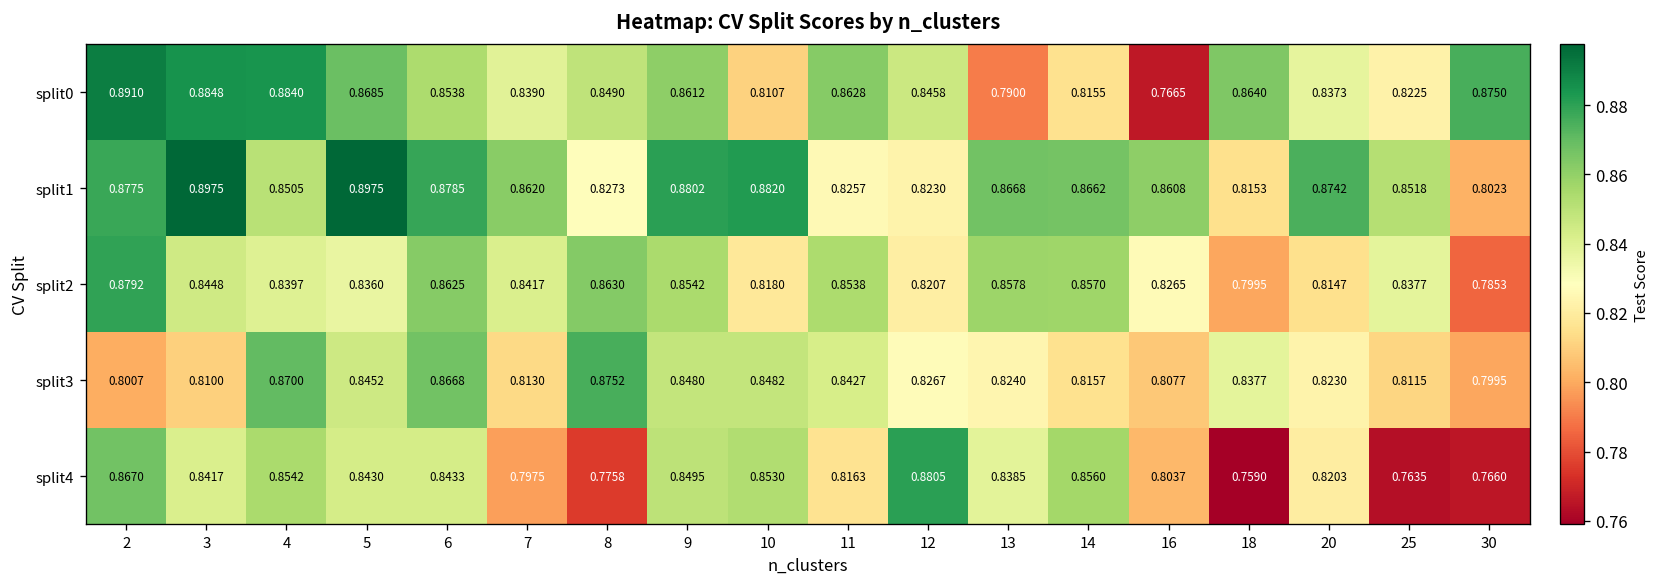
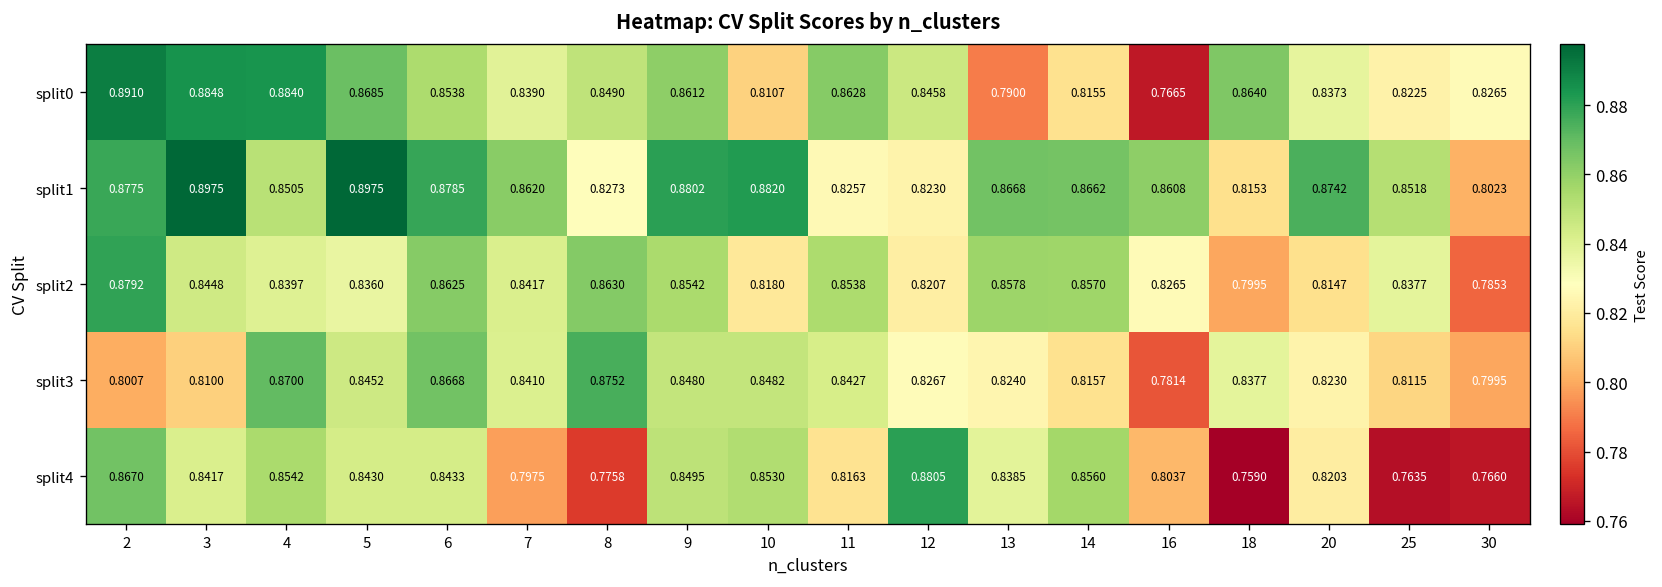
  {
    "split0": {
      "2": 0.8910,
      "3": 0.8848,
      "4": 0.8840,
      "5": 0.8685,
      "6": 0.8538,
      "7": 0.8390,
      "8": 0.8490,
      "9": 0.8612,
      "10": 0.8107,
      "11": 0.8628,
      "12": 0.8458,
      "13": 0.7900,
      "14": 0.8155,
      "16": 0.7665,
      "18": 0.8640,
      "20": 0.8373,
      "25": 0.8225,
-     "30": 0.8750
+     "30": 0.8265
    },
    "split1": {
      "2": 0.8775,
      "3": 0.8975,
      "4": 0.8505,
      "5": 0.8975,
      "6": 0.8785,
      "7": 0.8620,
      "8": 0.8273,
      "9": 0.8802,
      "10": 0.8820,
      "11": 0.8257,
      "12": 0.8230,
      "13": 0.8668,
      "14": 0.8662,
      "16": 0.8608,
      "18": 0.8153,
      "20": 0.8742,
      "25": 0.8518,
      "30": 0.8023
    },
    "split2": {
      "2": 0.8792,
      "3": 0.8448,
      "4": 0.8397,
      "5": 0.8360,
      "6": 0.8625,
      "7": 0.8417,
      "8": 0.8630,
      "9": 0.8542,
      "10": 0.8180,
      "11": 0.8538,
      "12": 0.8207,
      "13": 0.8578,
      "14": 0.8570,
      "16": 0.8265,
      "18": 0.7995,
      "20": 0.8147,
      "25": 0.8377,
      "30": 0.7853
    },
    "split3": {
      "2": 0.8007,
      "3": 0.8100,
      "4": 0.8700,
      "5": 0.8452,
      "6": 0.8668,
-     "7": 0.8130,
+     "7": 0.8410,
      "8": 0.8752,
      "9": 0.8480,
      "10": 0.8482,
      "11": 0.8427,
      "12": 0.8267,
      "13": 0.8240,
      "14": 0.8157,
-     "16": 0.8077,
+     "16": 0.7814,
      "18": 0.8377,
      "20": 0.8230,
      "25": 0.8115,
      "30": 0.7995
    },
    "split4": {
      "2": 0.8670,
      "3": 0.8417,
      "4": 0.8542,
      "5": 0.8430,
      "6": 0.8433,
      "7": 0.7975,
      "8": 0.7758,
      "9": 0.8495,
      "10": 0.8530,
      "11": 0.8163,
      "12": 0.8805,
      "13": 0.8385,
      "14": 0.8560,
      "16": 0.8037,
      "18": 0.7590,
      "20": 0.8203,
      "25": 0.7635,
      "30": 0.7660
    }
  }
